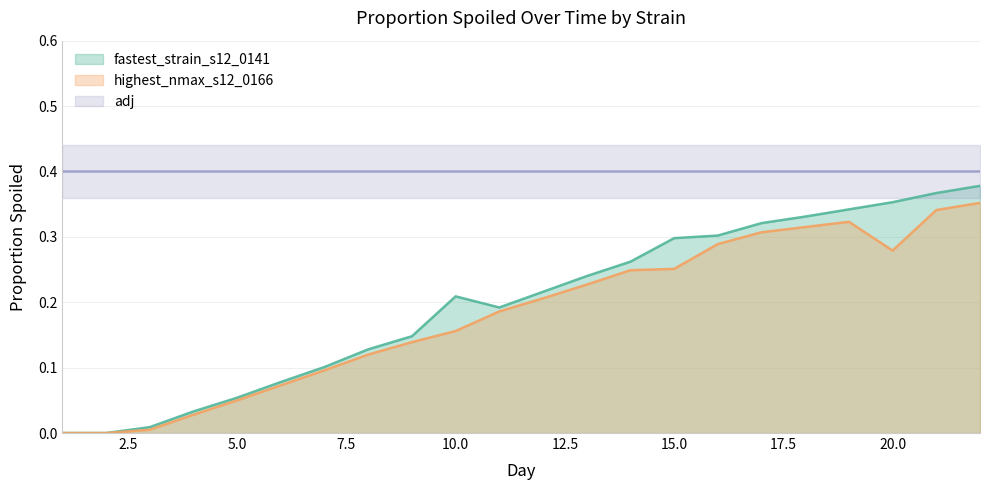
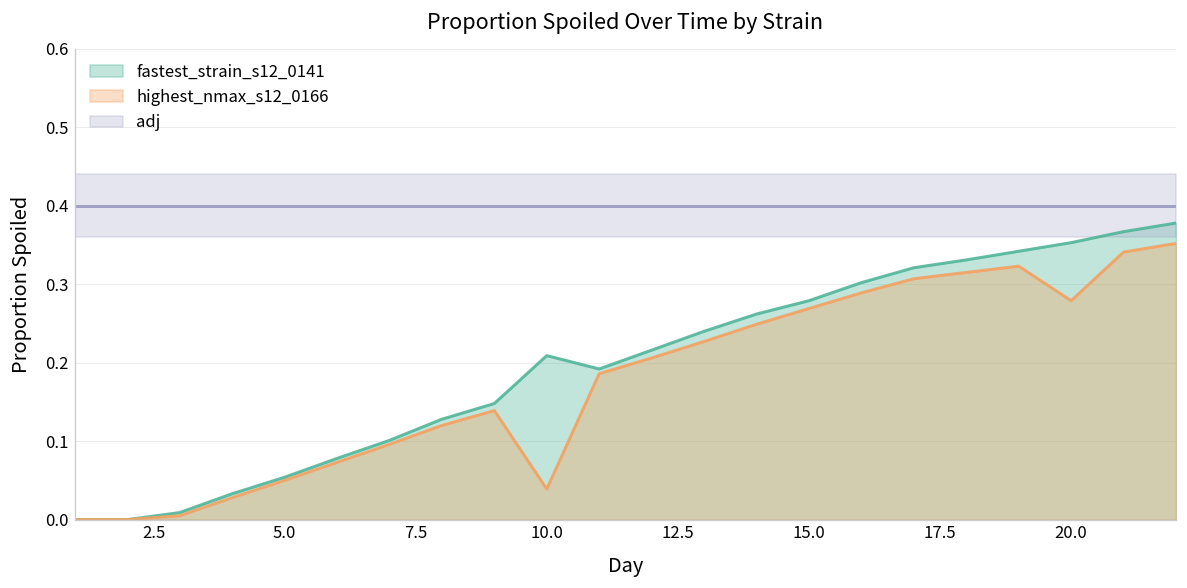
  {
    "fastest_strain_s12_0141": {
      "5.0": 0.05,
      "10.0": 0.21,
-     "15.0": 0.30,
+     "15.0": 0.28,
      "20.0": 0.35
    },
    "highest_nmax_s12_0166": {
      "5.0": 0.05,
-     "10.0": 0.16,
-     "15.0": 0.25,
+     "10.0": 0.04,
+     "15.0": 0.27,
      "20.0": 0.28
    }
  }
